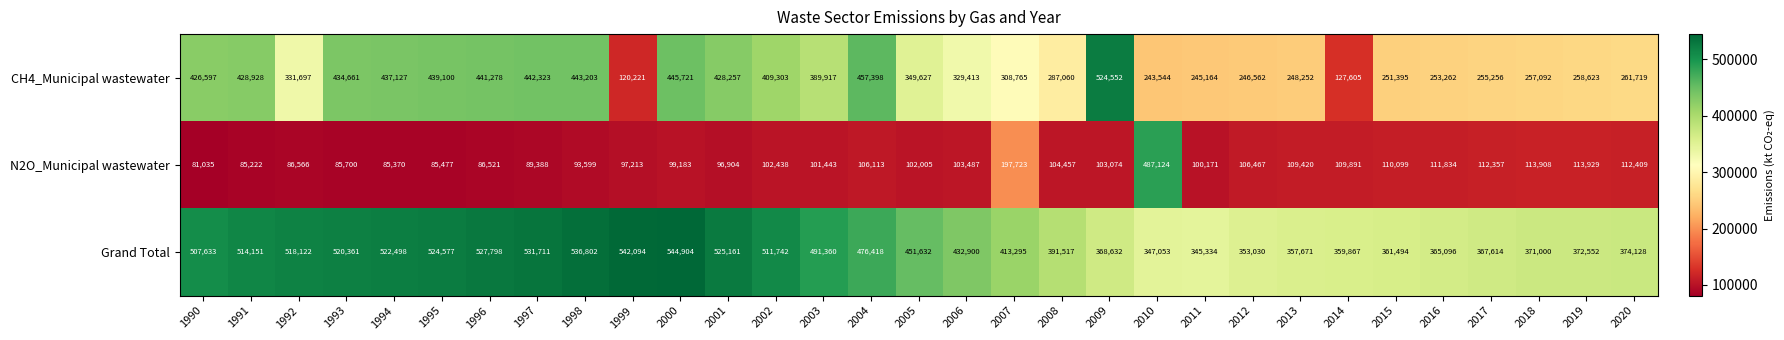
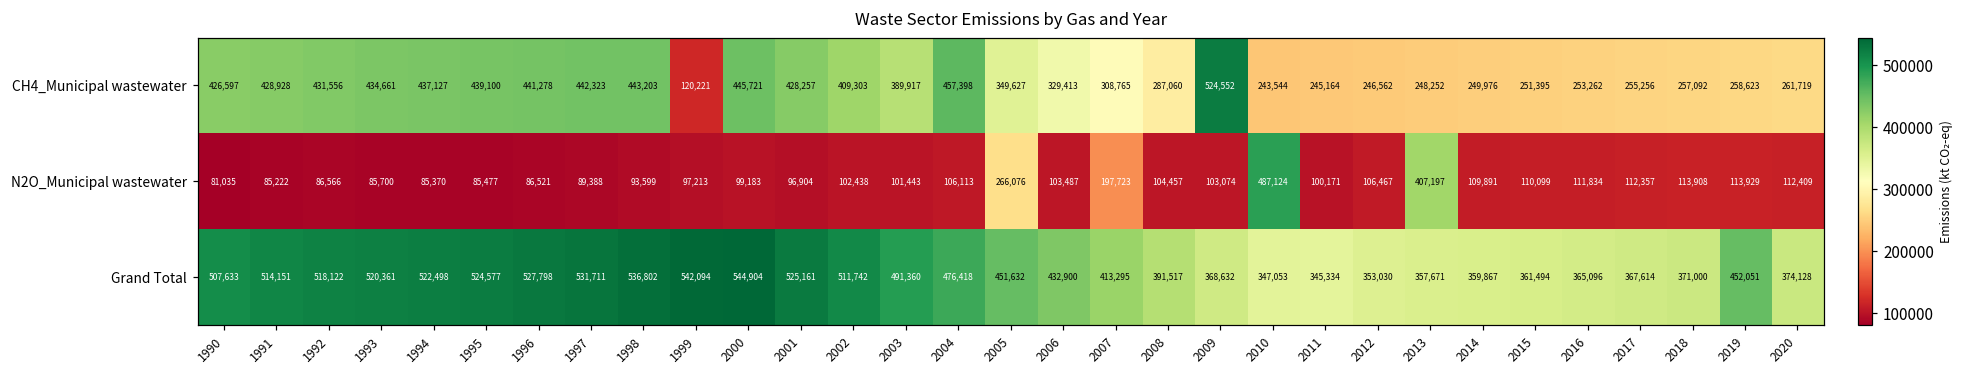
  {
    "CH4_Municipal wastewater": {
      "1990": "426,597",
      "1991": "428,928",
-     "1992": "331,697",
+     "1992": "431,556",
      "1993": "434,661",
      "1994": "437,127",
      "1995": "439,100",
      "1996": "441,278",
      "1997": "442,323",
      "1998": "443,203",
      "1999": "120,221",
      "2000": "445,721",
      "2001": "428,257",
      "2002": "409,303",
      "2003": "389,917",
      "2004": "457,398",
      "2005": "349,627",
      "2006": "329,413",
      "2007": "308,765",
      "2008": "287,060",
      "2009": "524,552",
      "2010": "243,544",
      "2011": "245,164",
      "2012": "246,562",
      "2013": "248,252",
-     "2014": "127,605",
+     "2014": "249,976",
      "2015": "251,395",
      "2016": "253,262",
      "2017": "255,256",
      "2018": "257,092",
      "2019": "258,623",
      "2020": "261,719"
    },
    "N2O_Municipal wastewater": {
      "1990": "81,035",
      "1991": "85,222",
      "1992": "86,566",
      "1993": "85,700",
      "1994": "85,370",
      "1995": "85,477",
      "1996": "86,521",
      "1997": "89,388",
      "1998": "93,599",
      "1999": "97,213",
      "2000": "99,183",
      "2001": "96,904",
      "2002": "102,438",
      "2003": "101,443",
      "2004": "106,113",
-     "2005": "102,005",
+     "2005": "266,076",
      "2006": "103,487",
      "2007": "197,723",
      "2008": "104,457",
      "2009": "103,074",
      "2010": "487,124",
      "2011": "100,171",
      "2012": "106,467",
-     "2013": "109,420",
+     "2013": "407,197",
      "2014": "109,891",
      "2015": "110,099",
      "2016": "111,834",
      "2017": "112,357",
      "2018": "113,908",
      "2019": "113,929",
      "2020": "112,409"
    },
    "Grand Total": {
      "1990": "507,633",
      "1991": "514,151",
      "1992": "518,122",
      "1993": "520,361",
      "1994": "522,498",
      "1995": "524,577",
      "1996": "527,798",
      "1997": "531,711",
      "1998": "536,802",
      "1999": "542,094",
      "2000": "544,904",
      "2001": "525,161",
      "2002": "511,742",
      "2003": "491,360",
      "2004": "476,418",
      "2005": "451,632",
      "2006": "432,900",
      "2007": "413,295",
      "2008": "391,517",
      "2009": "368,632",
      "2010": "347,053",
      "2011": "345,334",
      "2012": "353,030",
      "2013": "357,671",
      "2014": "359,867",
      "2015": "361,494",
      "2016": "365,096",
      "2017": "367,614",
      "2018": "371,000",
-     "2019": "372,552",
+     "2019": "452,051",
      "2020": "374,128"
    }
  }
